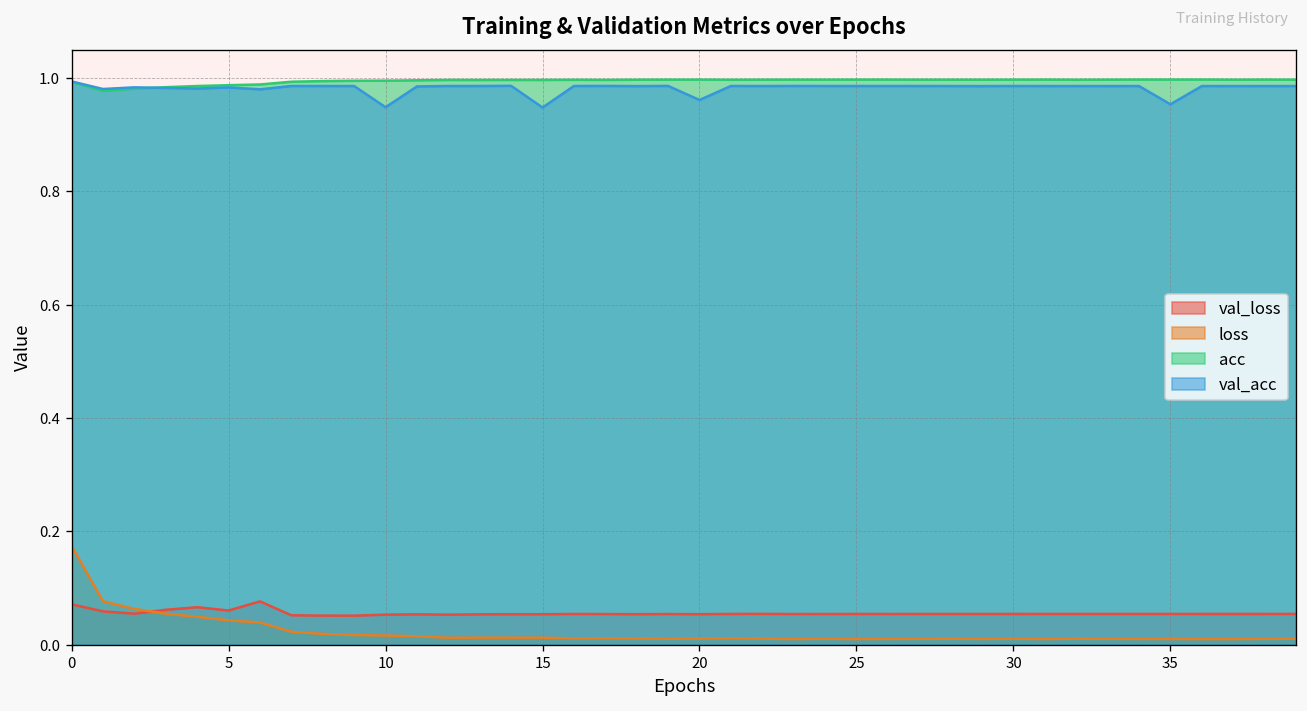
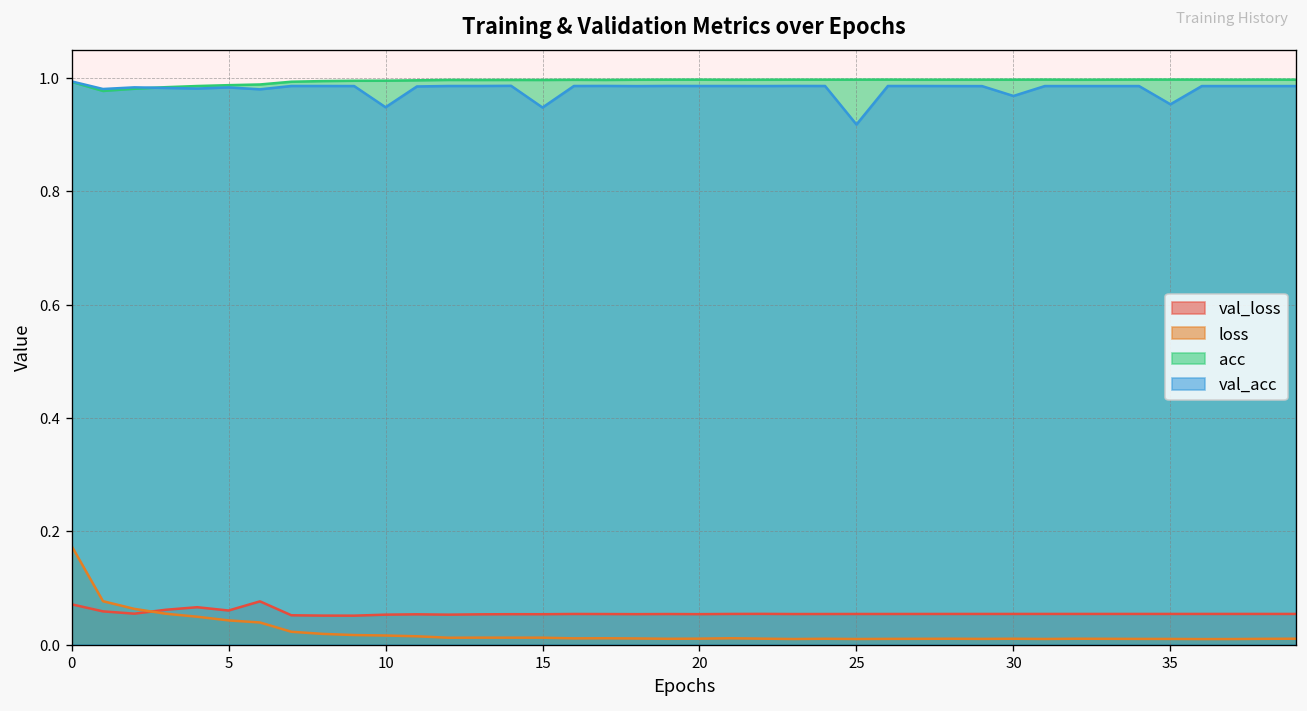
  {
    "acc": {
      "10": 1.00,
      "15": 1.00,
      "20": 1.00,
      "25": 1.00,
      "30": 1.00,
      "35": 1.00
    },
    "val_acc": {
      "10": 0.95,
      "15": 0.95,
-     "20": 0.96,
-     "25": 0.99,
-     "30": 0.99,
+     "20": 0.99,
+     "25": 0.92,
+     "30": 0.97,
      "35": 0.95
    }
  }
